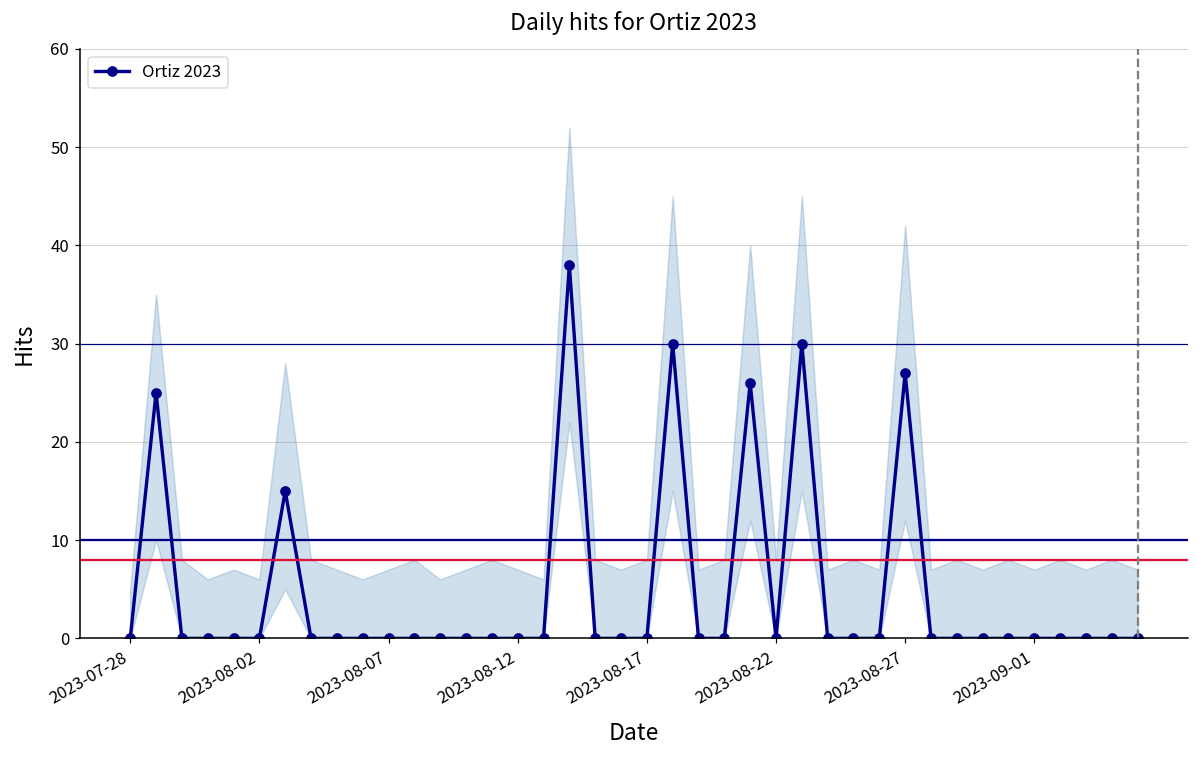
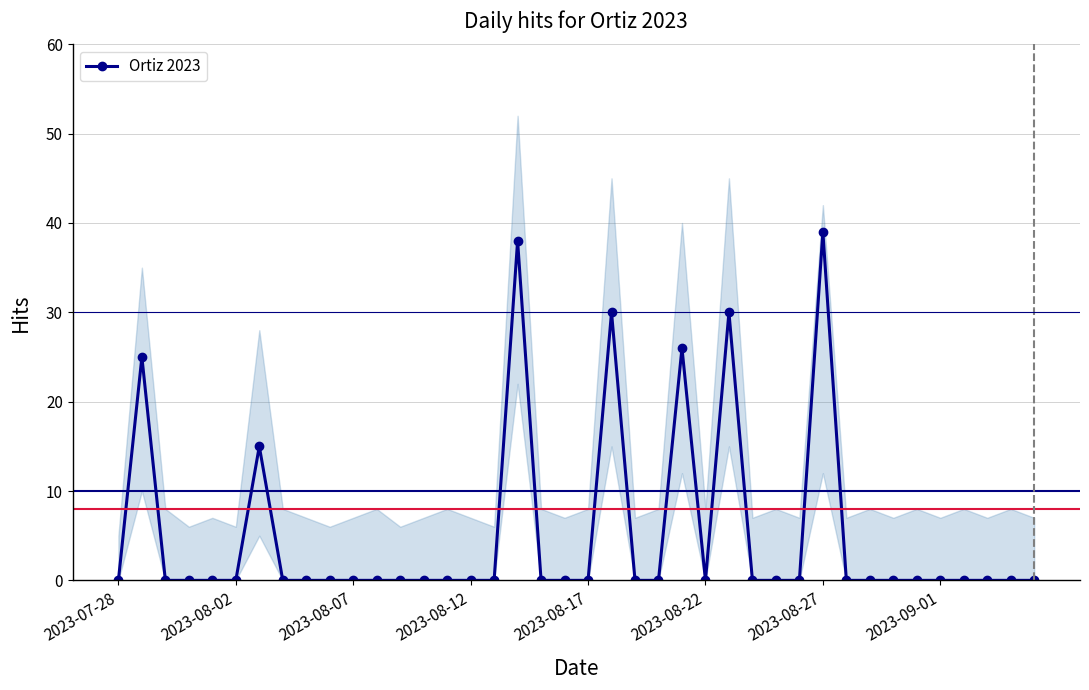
  {
    "Ortiz 2023": {
      "2023-07-28": 0,
      "2023-08-02": 0,
      "2023-08-07": 0,
      "2023-08-12": 0,
      "2023-08-17": 0,
      "2023-08-22": 0,
-     "2023-08-27": 27,
+     "2023-08-27": 39,
      "2023-09-01": 0
    }
  }
